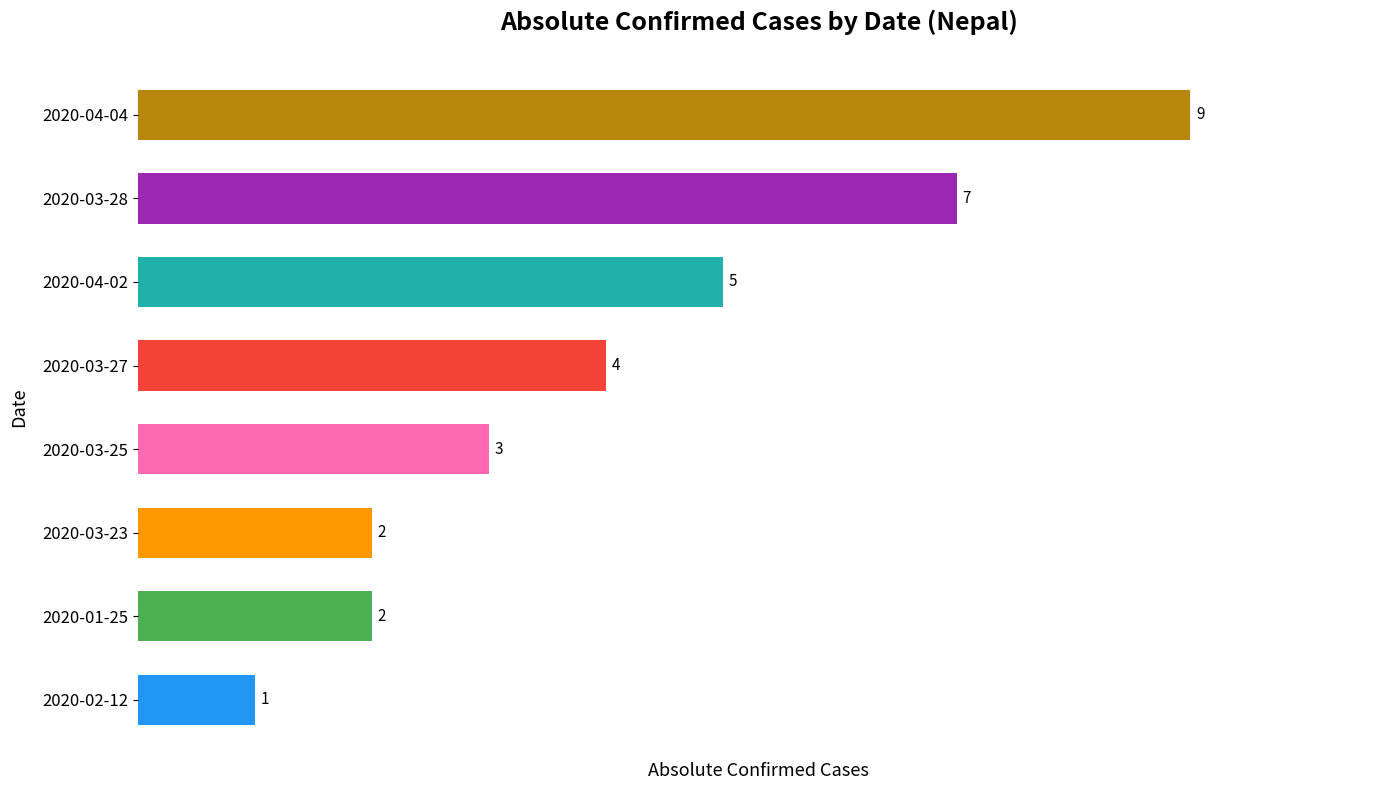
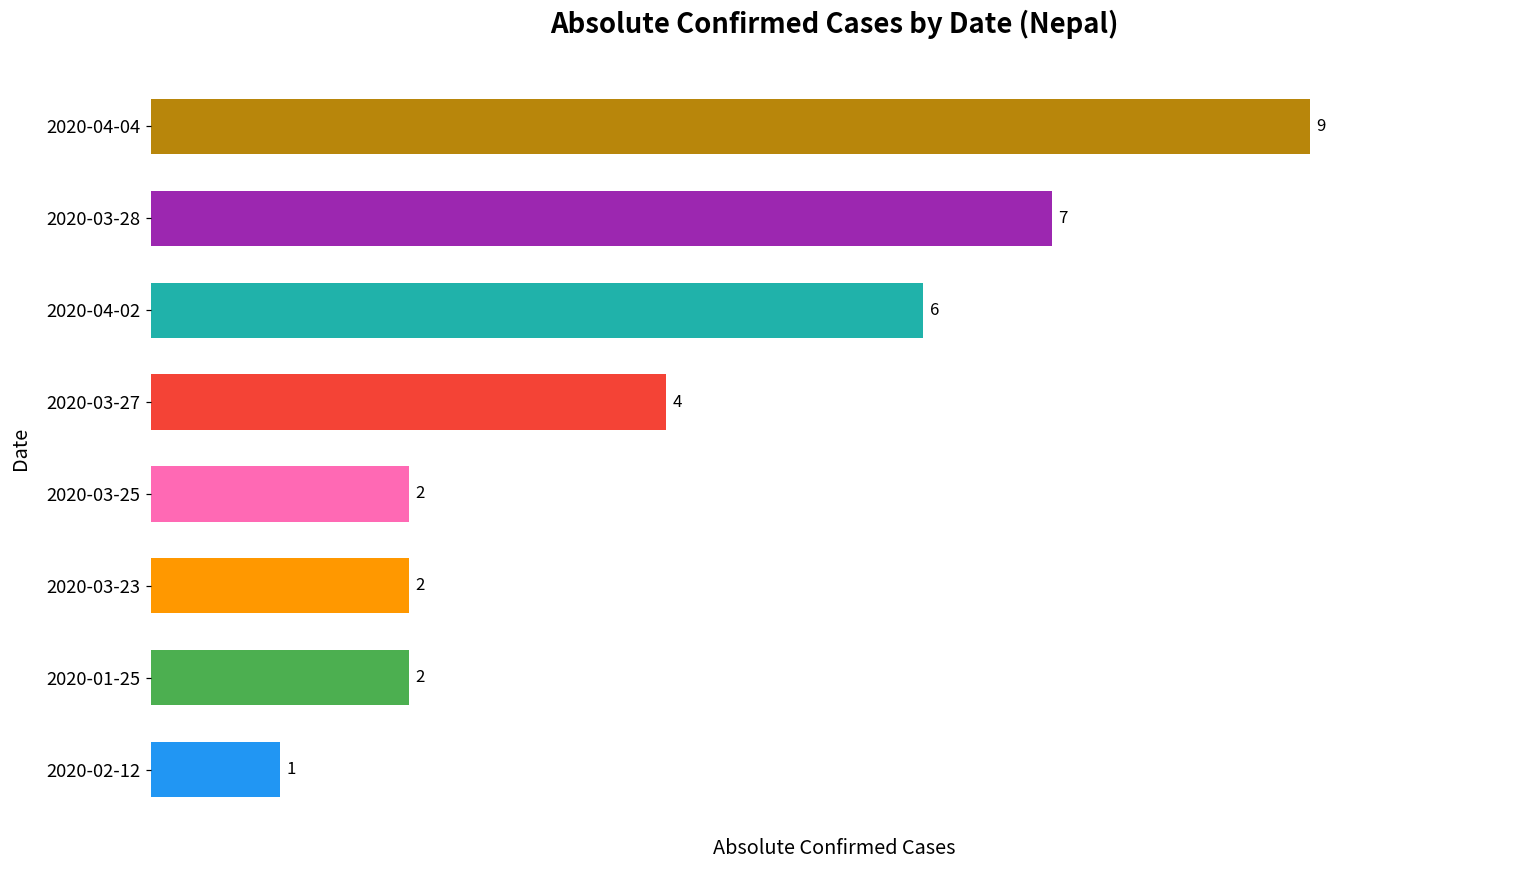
  {
    "2020-04-04": 9,
    "2020-03-28": 7,
-   "2020-04-02": 5,
+   "2020-04-02": 6,
    "2020-03-27": 4,
-   "2020-03-25": 3,
+   "2020-03-25": 2,
    "2020-03-23": 2,
    "2020-01-25": 2,
    "2020-02-12": 1
  }
